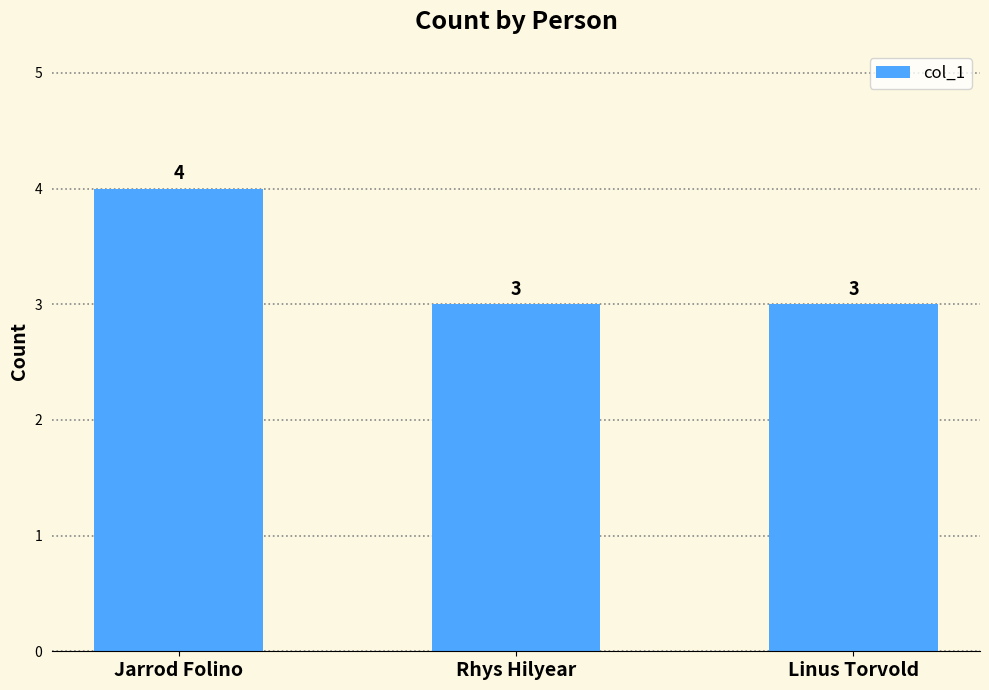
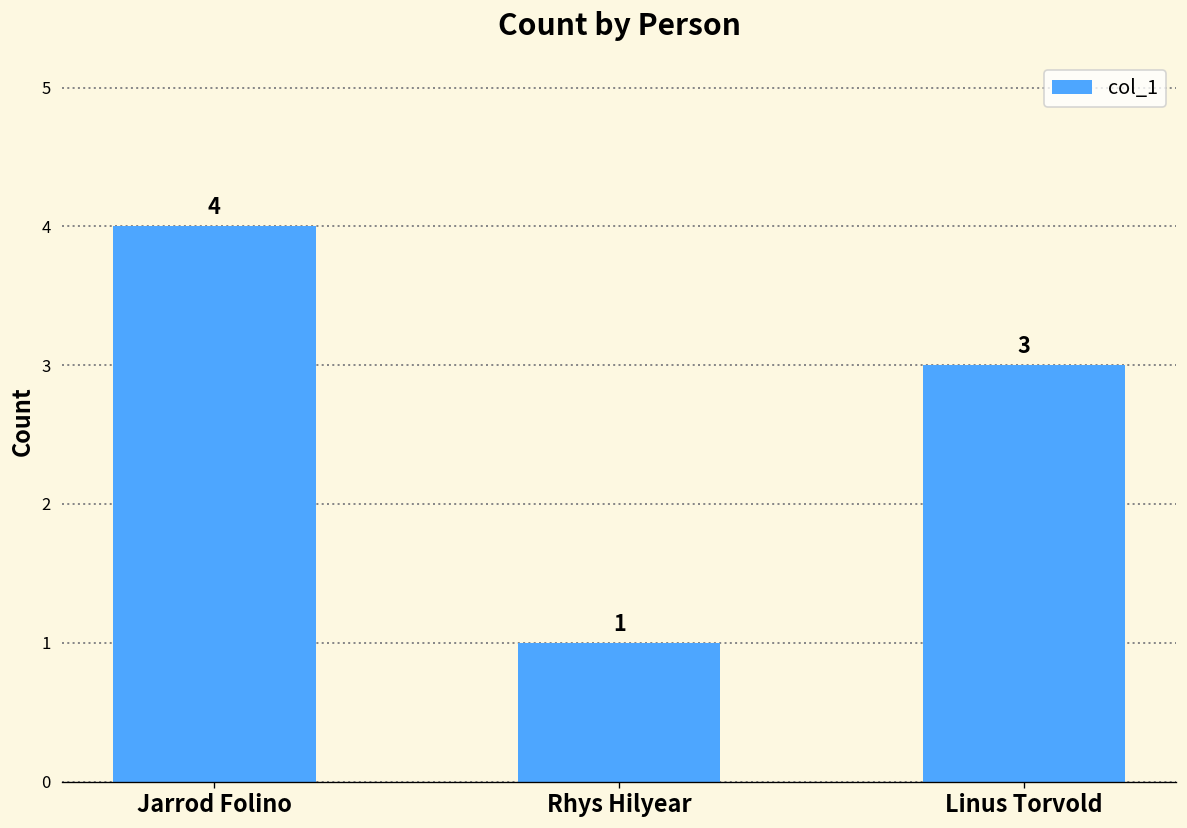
  {
    "Jarrod Folino": 4,
-   "Rhys Hilyear": 3,
+   "Rhys Hilyear": 1,
    "Linus Torvold": 3
  }
